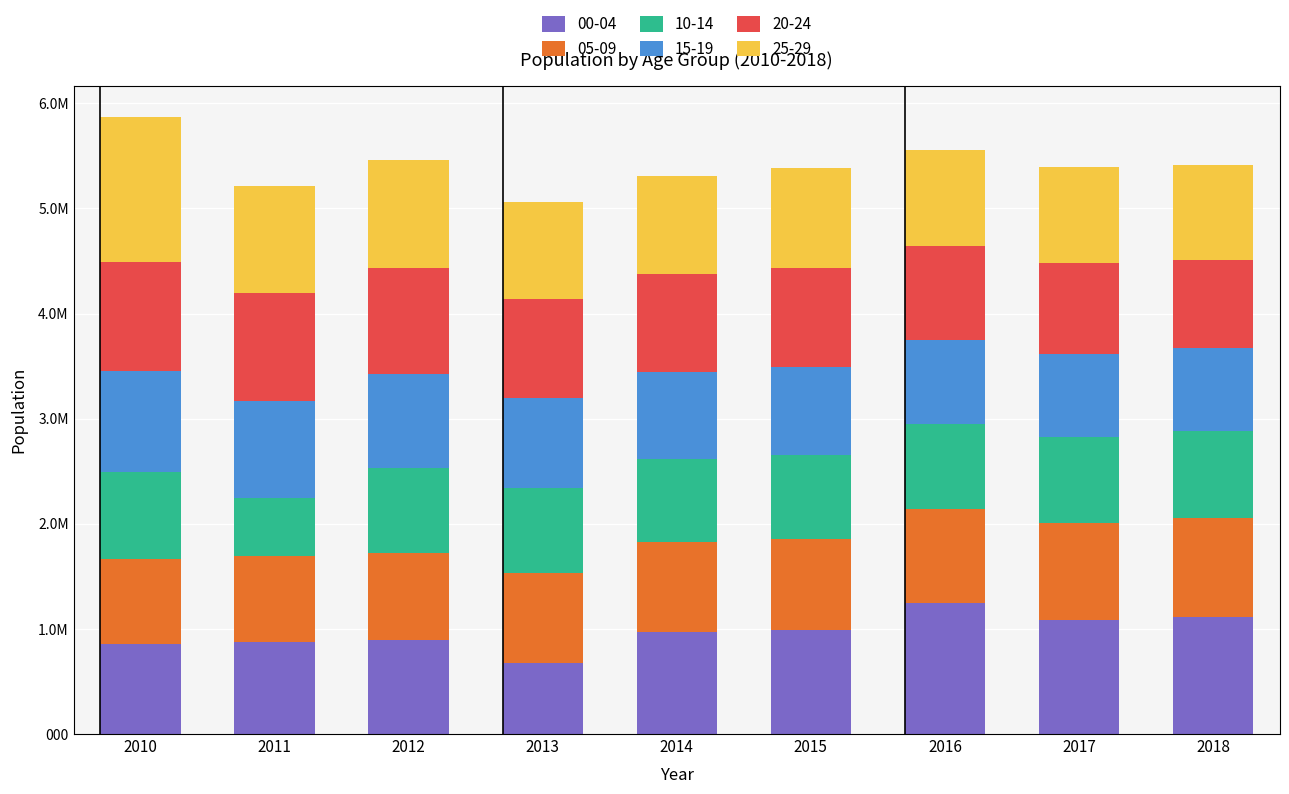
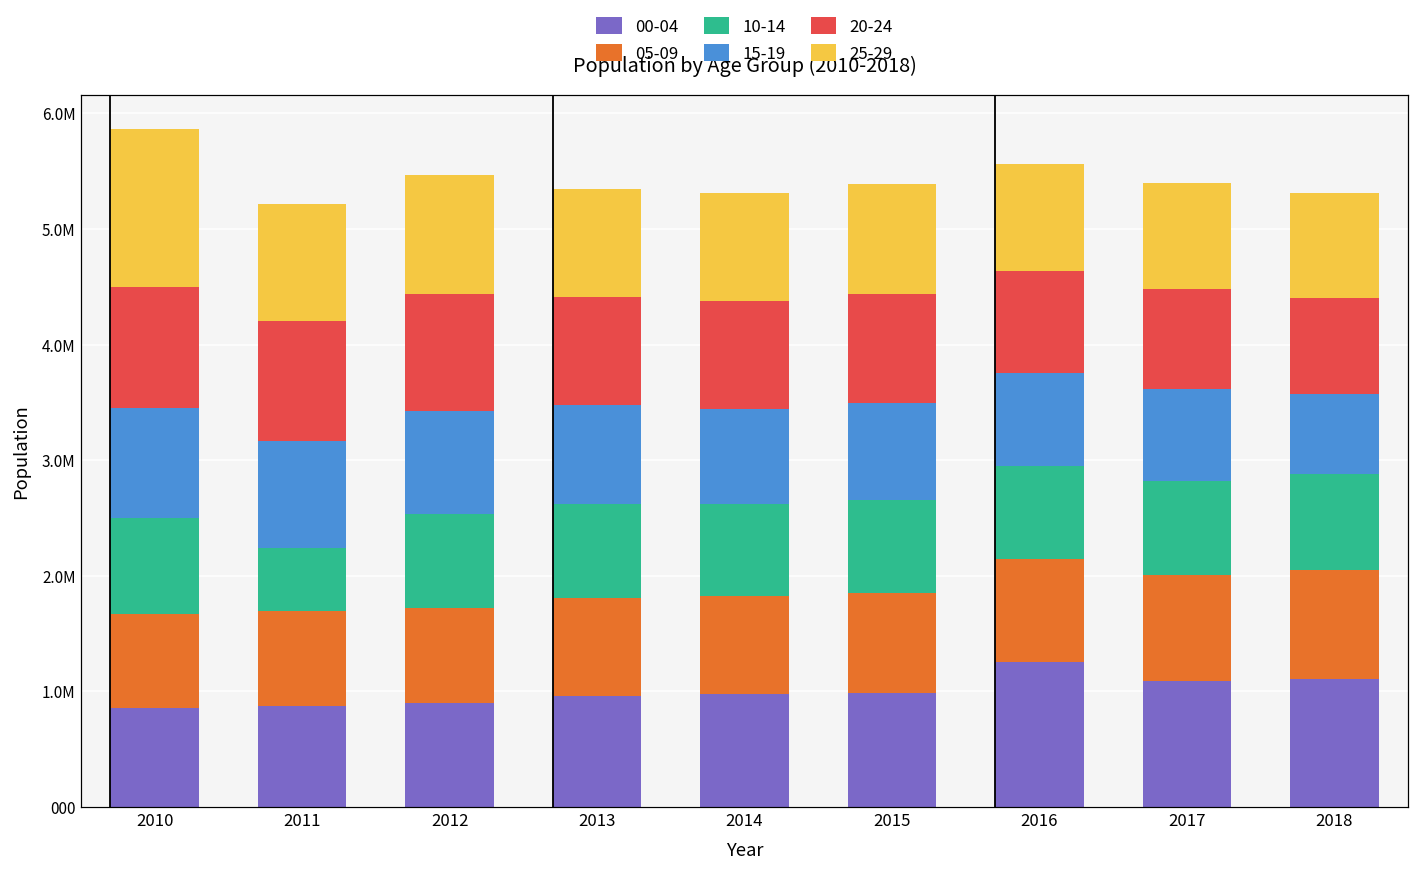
  {
    "00-04": {
      "2010": 850000,
      "2011": 870000,
      "2012": 900000,
-     "2013": 680000,
+     "2013": 960000,
      "2014": 970000,
      "2015": 990000,
      "2016": 1250000,
      "2017": 1090000,
      "2018": 1110000
    },
    "10-14": {
      "2010": 830000,
      "2011": 550000,
      "2012": 810000,
      "2013": 810000,
      "2014": 790000,
      "2015": 800000,
      "2016": 810000,
      "2017": 820000,
      "2018": 830000
    },
    "15-19": {
      "2010": 950000,
      "2011": 920000,
      "2012": 890000,
      "2013": 860000,
      "2014": 830000,
      "2015": 840000,
      "2016": 800000,
      "2017": 790000,
-     "2018": 790000
+     "2018": 690000
    },
    "25-29": {
      "2010": 1370000,
      "2011": 1020000,
      "2012": 1030000,
      "2013": 930000,
      "2014": 940000,
      "2015": 950000,
      "2016": 920000,
      "2017": 920000,
      "2018": 910000
    }
  }
